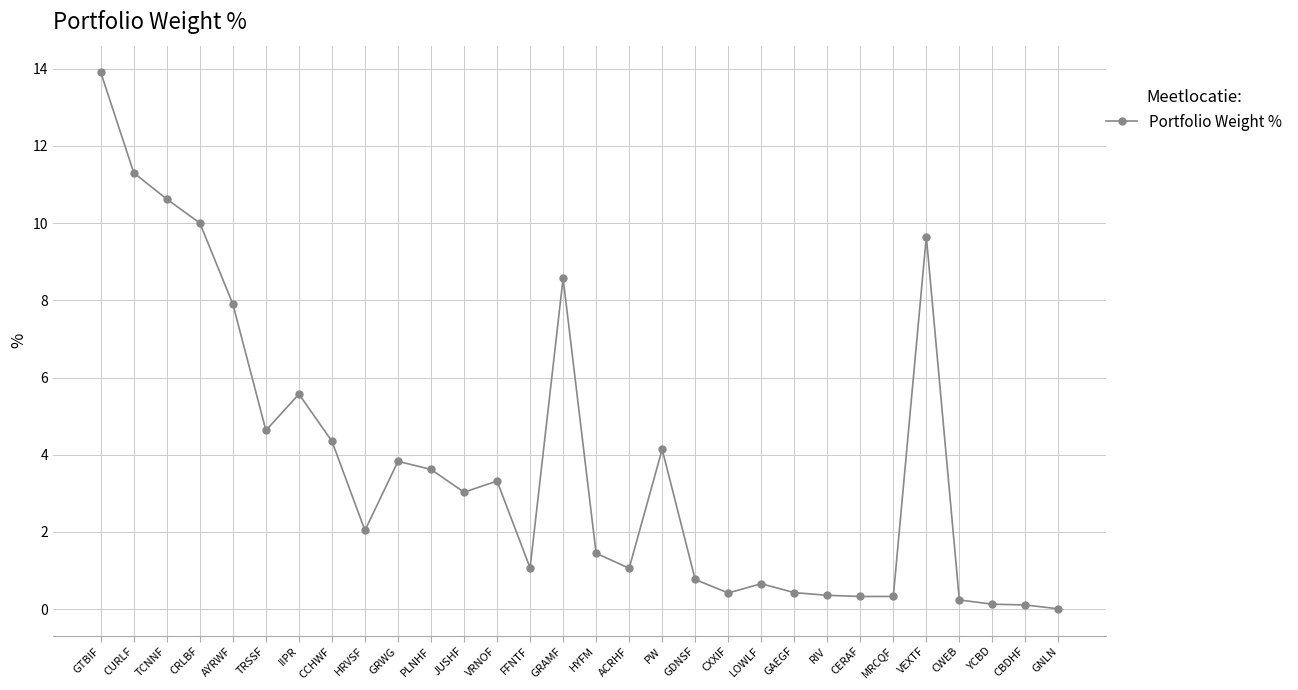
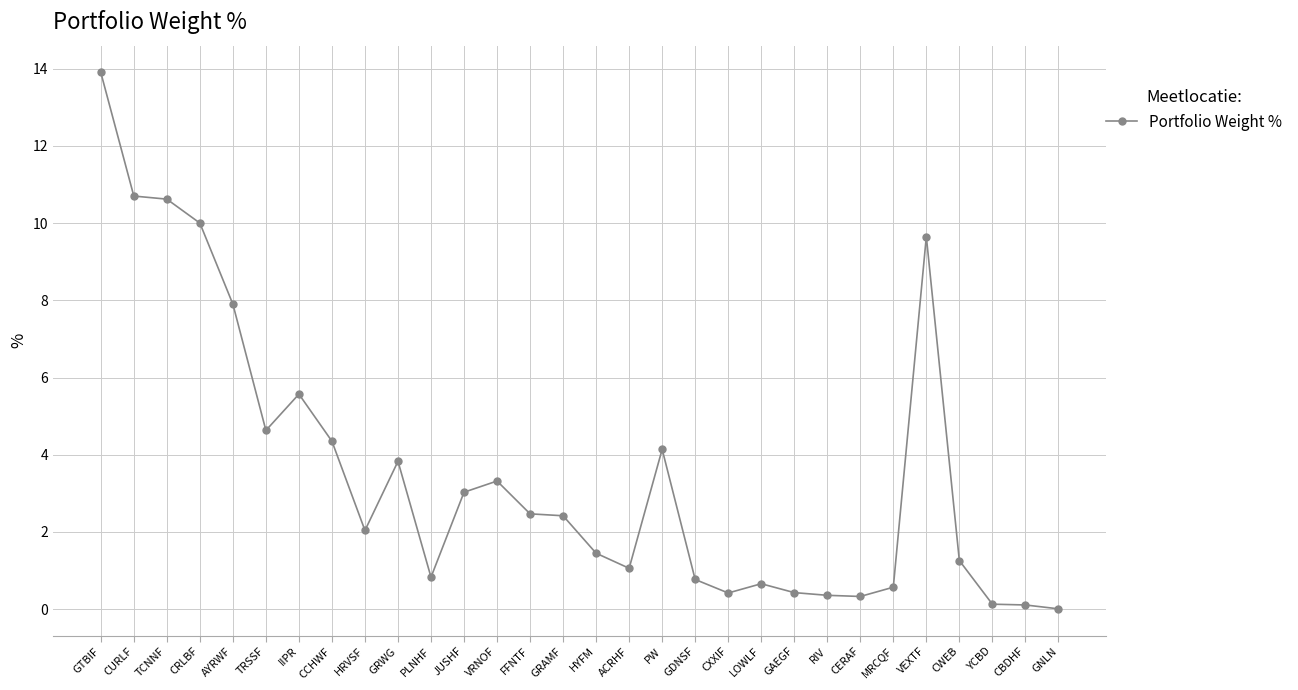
  {
    "GTBIF": 13.9,
-   "CURLF": 11.3,
+   "CURLF": 10.7,
    "TCNNF": 10.6,
    "CRLBF": 10.0,
    "AYRWF": 7.9,
    "TRSSF": 4.6,
    "IIPR": 5.6,
    "CCHWF": 4.4,
    "HRVSF": 2.0,
    "GRWG": 3.8,
-   "PLNHF": 3.6,
+   "PLNHF": 0.8,
    "JUSHF": 3.0,
    "VRNOF": 3.3,
-   "FFNTF": 1.1,
-   "GRAMF": 8.6,
+   "FFNTF": 2.5,
+   "GRAMF": 2.4,
    "HYFM": 1.5,
    "ACRHF": 1.1,
    "PW": 4.1,
    "GDNSF": 0.8,
    "CXXIF": 0.4,
    "LOWLF": 0.7,
    "GAEGF": 0.4,
    "RIV": 0.4,
    "CERAF": 0.3,
-   "MRCQF": 0.3,
+   "MRCQF": 0.6,
    "VEXTF": 9.7,
-   "CWEB": 0.2,
+   "CWEB": 1.3,
    "YCBD": 0.1,
    "CBDHF": 0.1,
    "GNLN": 0.0
  }
